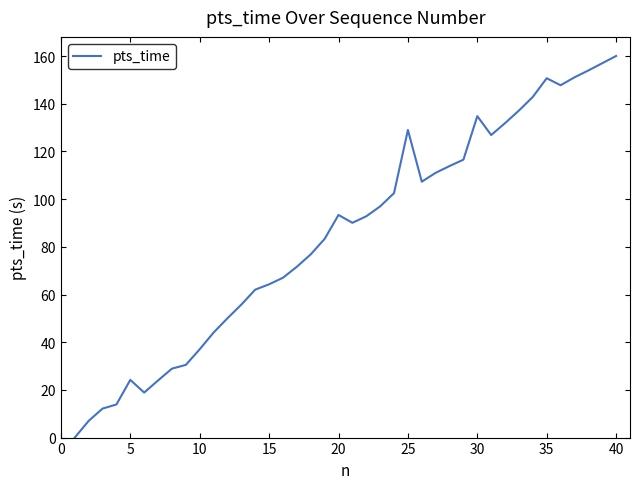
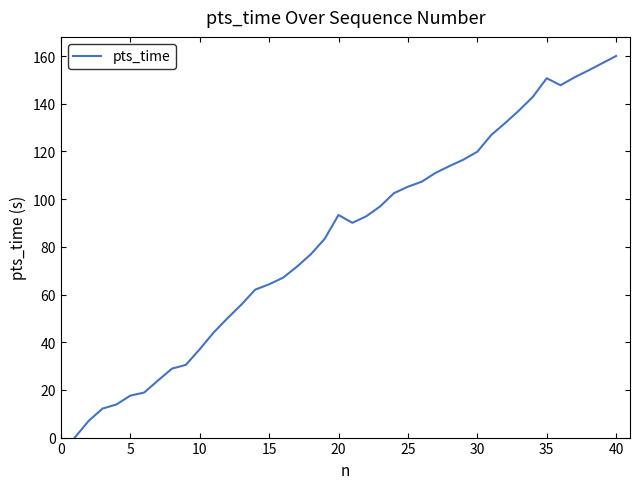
  {
-   "5": 24,
+   "5": 18,
    "10": 37,
    "15": 64,
    "20": 93,
-   "25": 129,
-   "30": 135,
+   "25": 105,
+   "30": 120,
    "35": 151,
    "40": 160
  }
